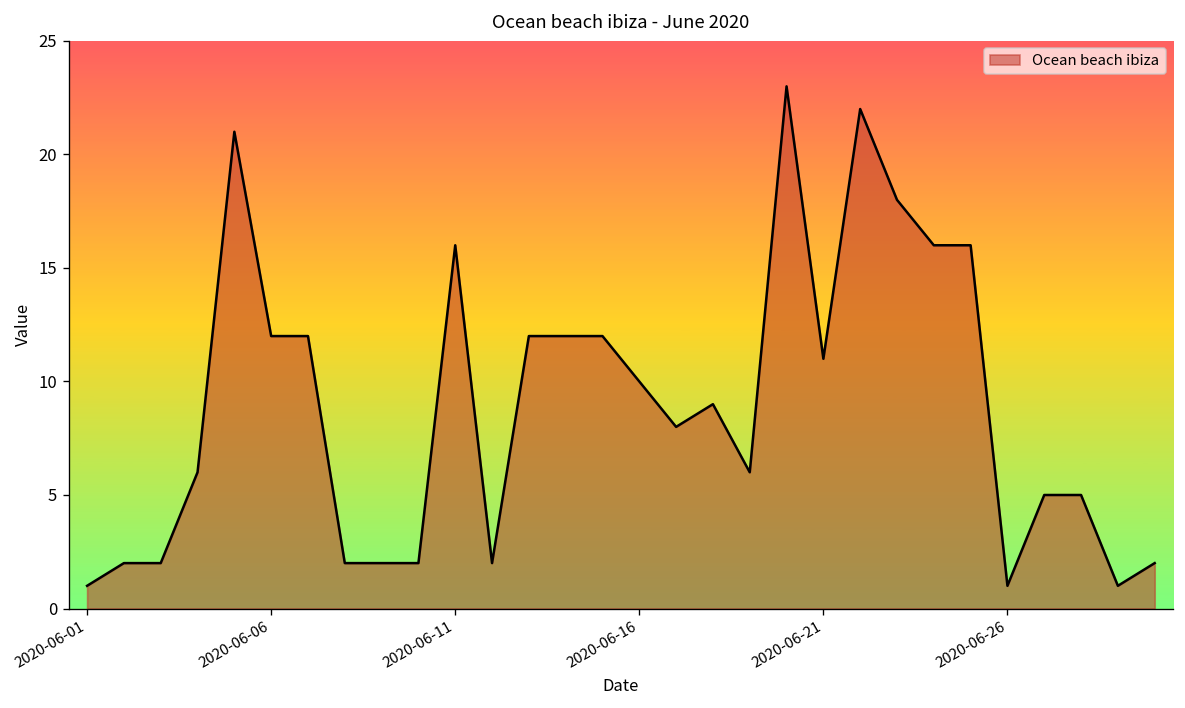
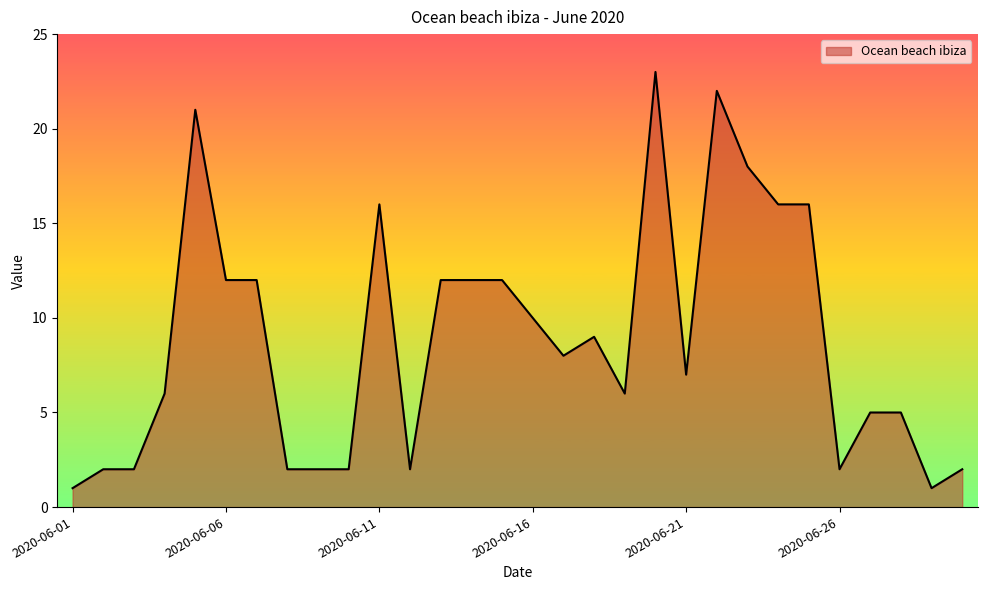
  {
    "2020-06-01": 1,
    "2020-06-06": 12,
    "2020-06-11": 16,
    "2020-06-16": 10,
-   "2020-06-21": 11,
-   "2020-06-26": 1
+   "2020-06-21": 7,
+   "2020-06-26": 2
  }
